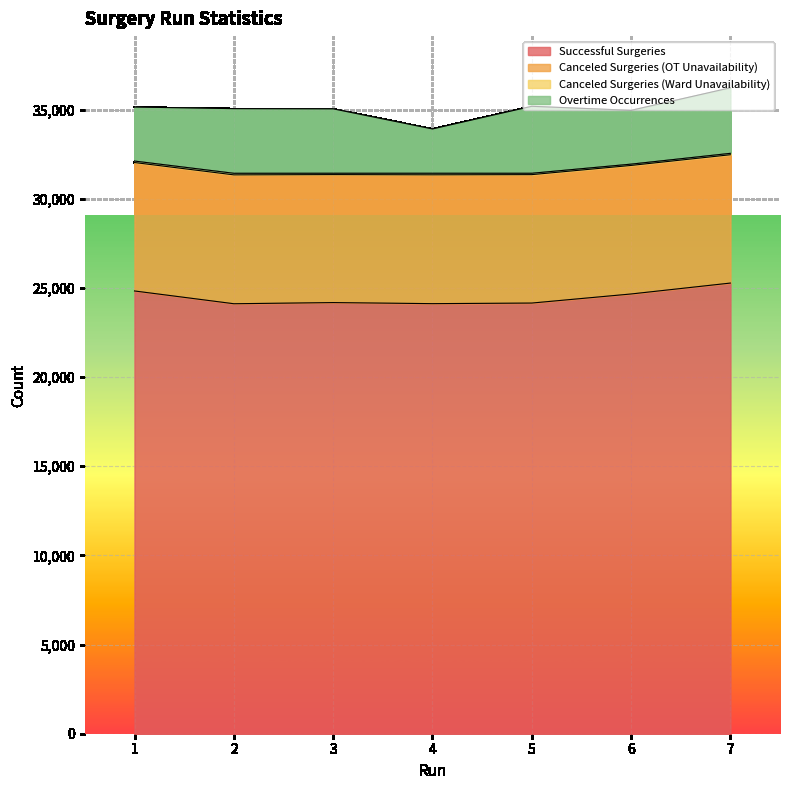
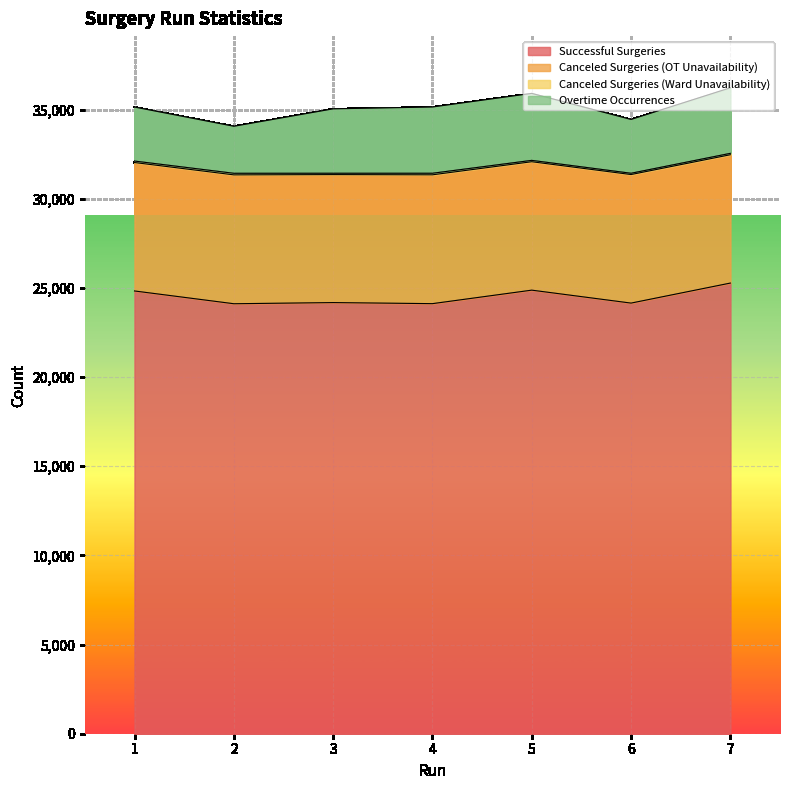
  {
    "Successful Surgeries": {
      "1": "24,800",
      "2": "24,100",
      "3": "24,200",
      "4": "24,100",
-     "5": "24,200",
-     "6": "24,700",
+     "5": "24,900",
+     "6": "24,200",
      "7": "25,300"
    },
    "Overtime Occurrences": {
      "1": "3,000",
-     "2": "3,600",
+     "2": "2,600",
      "3": "3,600",
-     "4": "2,500",
+     "4": "3,700",
      "6": "3,000"
    }
  }
